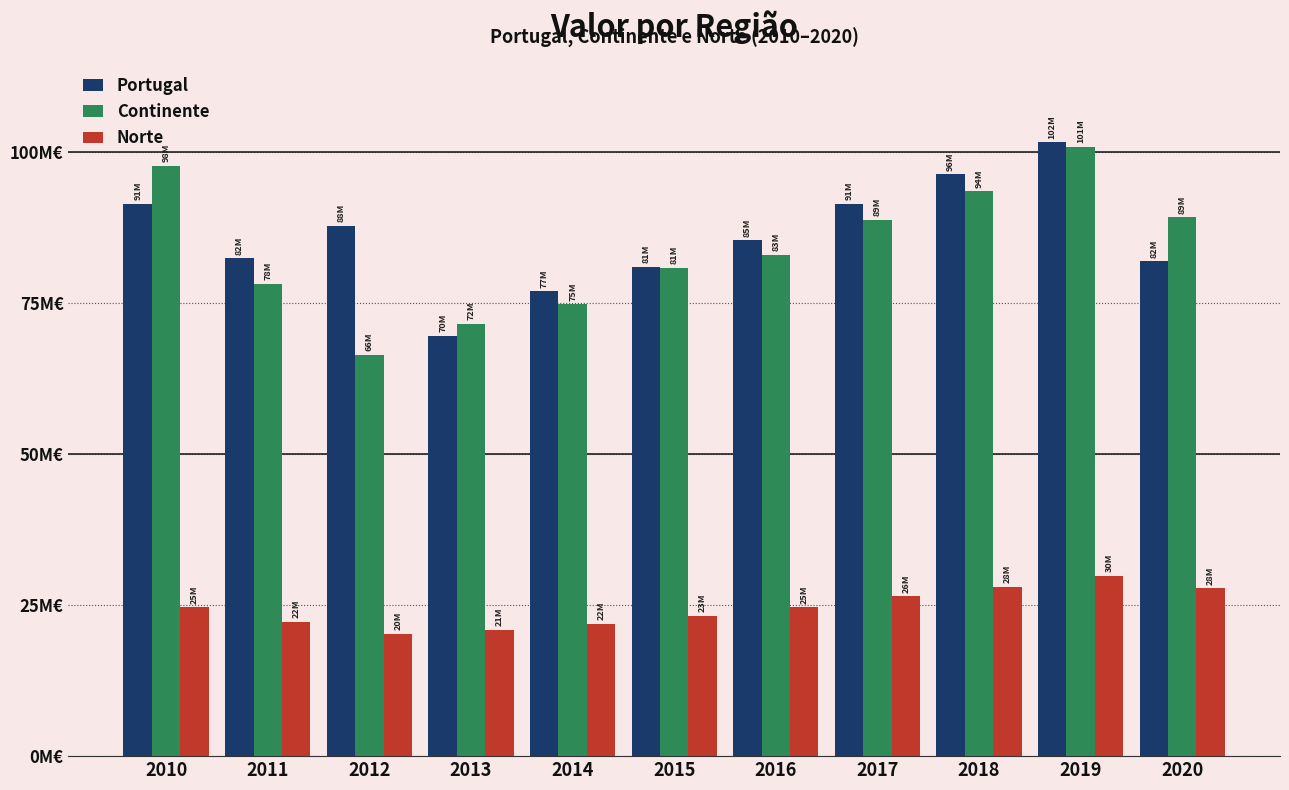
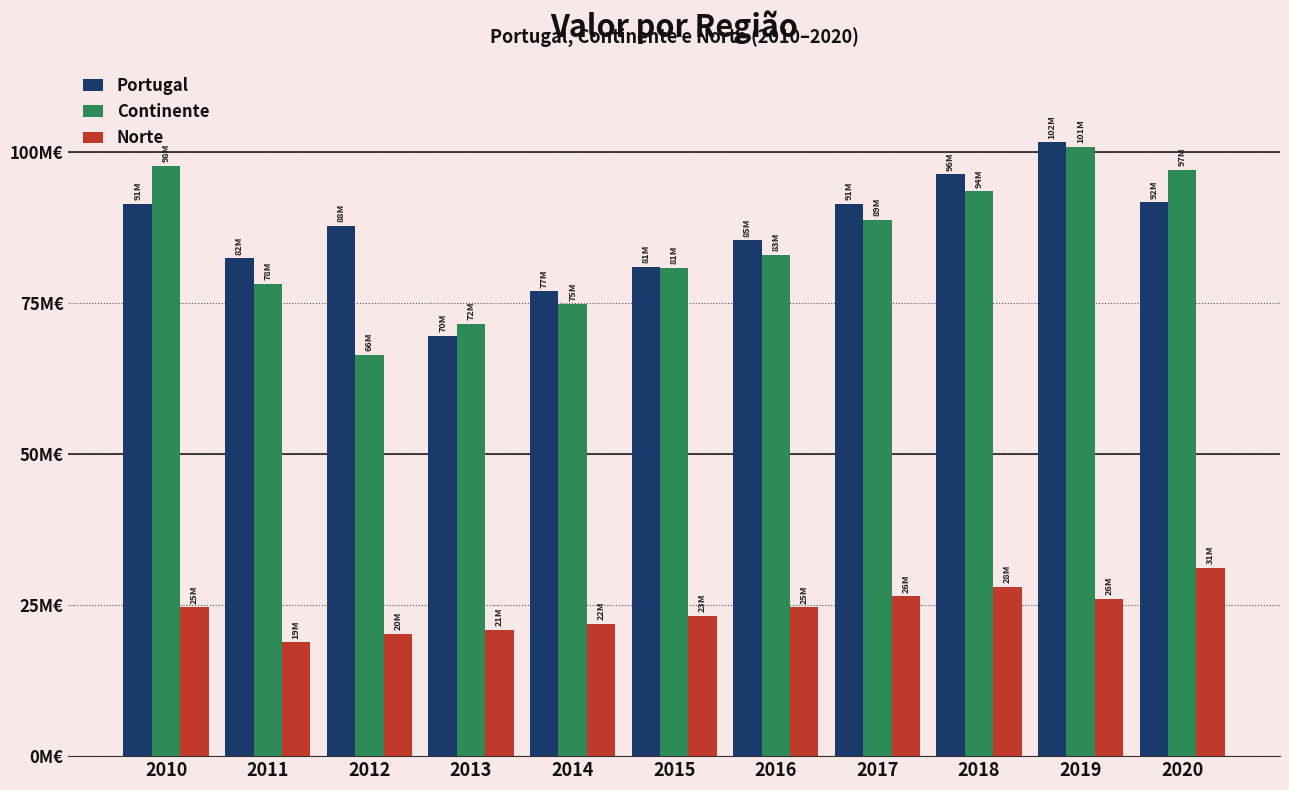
  {
    "Portugal": {
      "2010": "91M",
      "2011": "82M",
      "2012": "88M",
      "2013": "70M",
      "2014": "77M",
      "2015": "81M",
      "2016": "85M",
      "2017": "91M",
      "2018": "96M",
      "2019": "102M",
-     "2020": "82M"
+     "2020": "92M"
    },
    "Continente": {
      "2010": "98M",
      "2011": "78M",
      "2012": "66M",
      "2013": "72M",
      "2014": "75M",
      "2015": "81M",
      "2016": "83M",
      "2017": "89M",
      "2018": "94M",
      "2019": "101M",
-     "2020": "89M"
+     "2020": "97M"
    },
    "Norte": {
      "2010": "25M",
-     "2011": "22M",
+     "2011": "19M",
      "2012": "20M",
      "2013": "21M",
      "2014": "22M",
      "2015": "23M",
      "2016": "25M",
      "2017": "26M",
      "2018": "28M",
-     "2019": "30M",
-     "2020": "28M"
+     "2019": "26M",
+     "2020": "31M"
    }
  }
